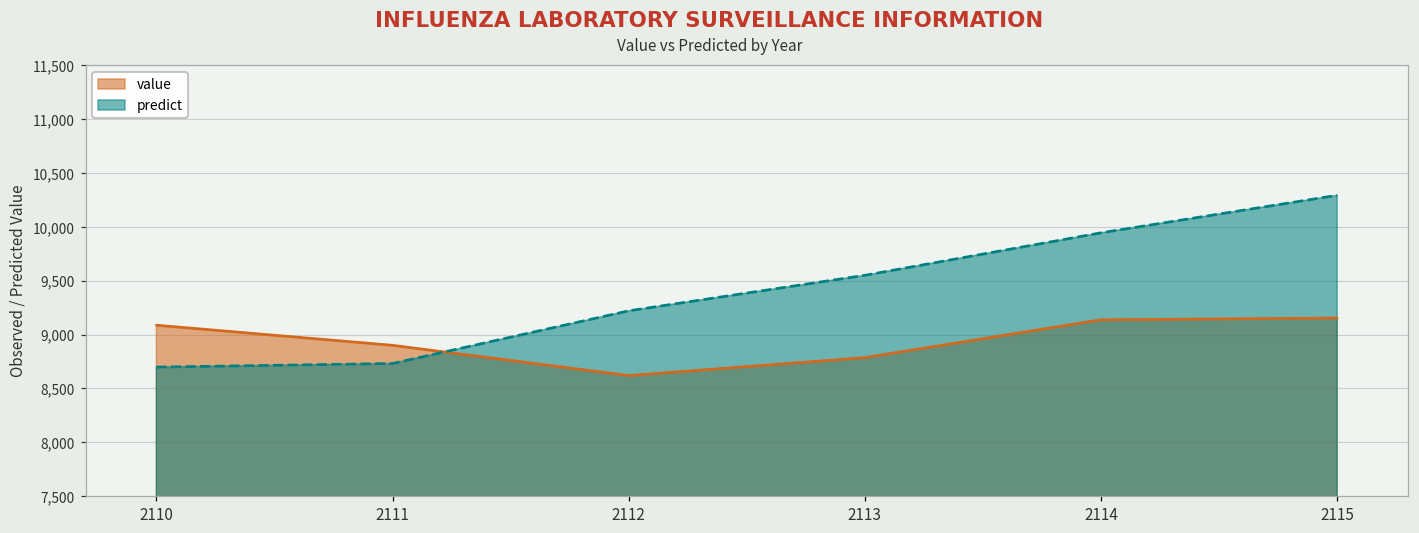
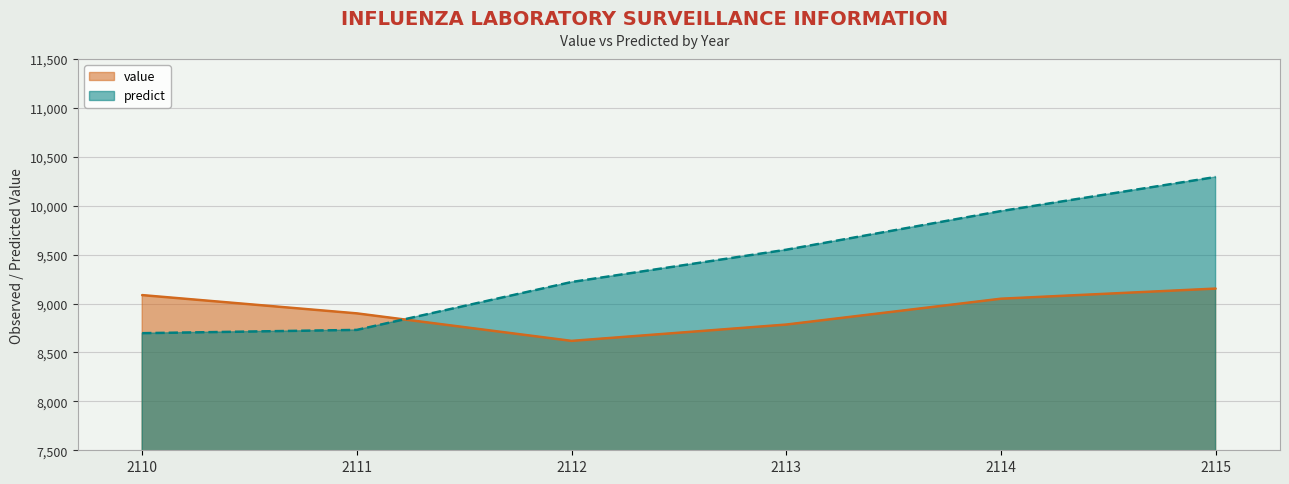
  {
    "value": {
      "2110": "9,100",
      "2111": "8,900",
      "2112": "8,600",
      "2113": "8,800",
-     "2114": "9,100",
+     "2114": "9,000",
      "2115": "9,200"
    },
    "predict": {
      "2110": "8,700",
      "2111": "8,700",
      "2112": "9,200",
      "2113": "9,600",
      "2114": "9,900",
      "2115": "10,300"
    }
  }
